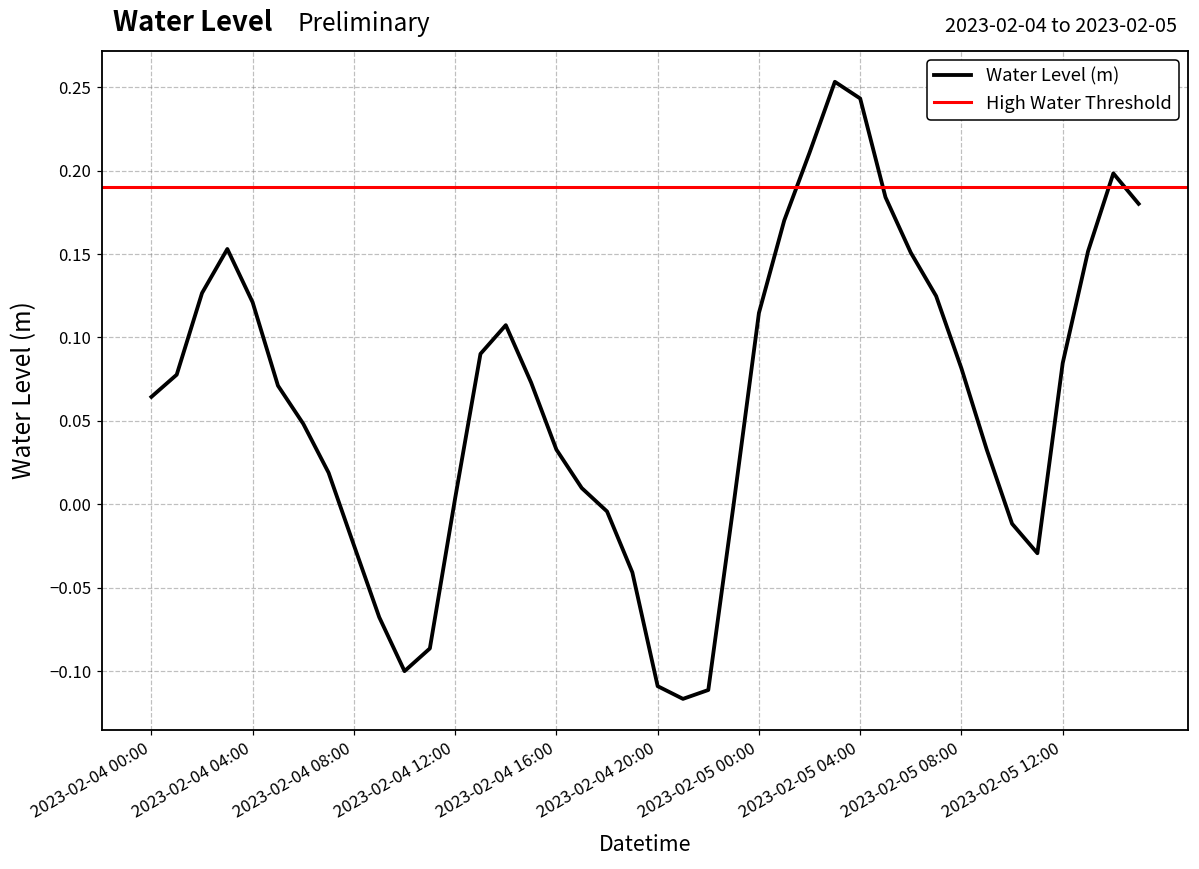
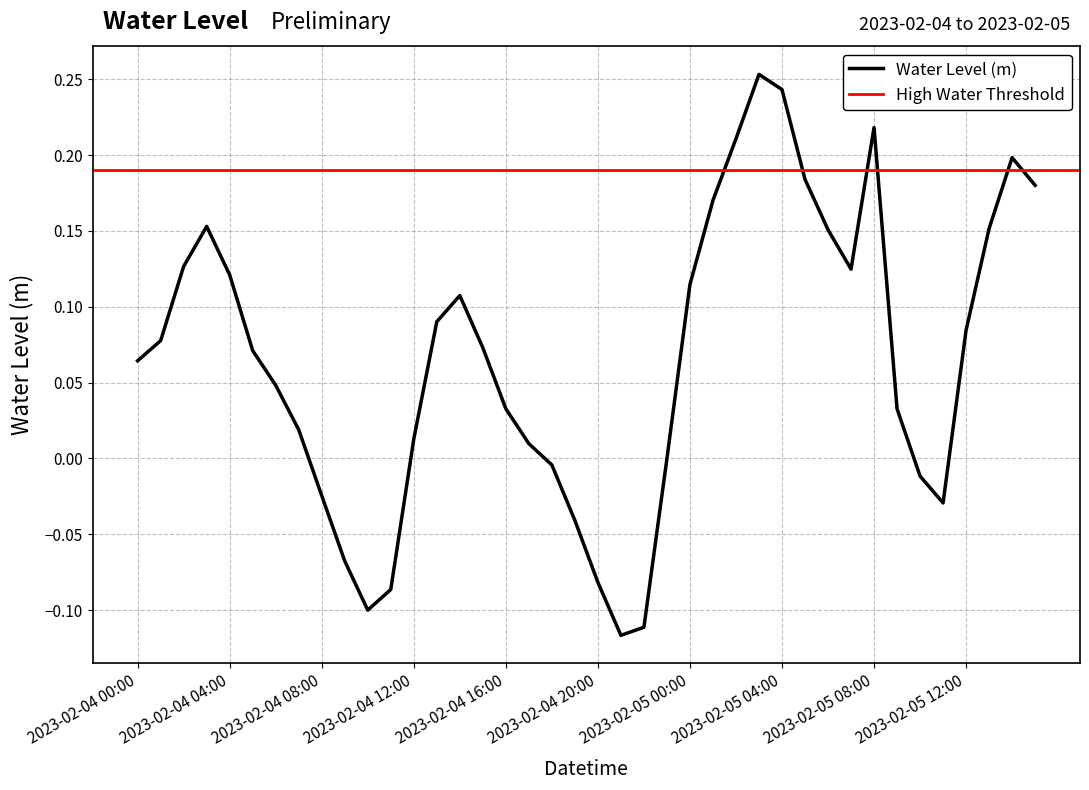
  {
    "2023-02-04 00:00": 0.064,
    "2023-02-04 04:00": 0.121,
    "2023-02-04 08:00": -0.025,
-   "2023-02-04 12:00": 0.004,
+   "2023-02-04 12:00": 0.013,
    "2023-02-04 16:00": 0.033,
-   "2023-02-04 20:00": -0.109,
+   "2023-02-04 20:00": -0.082,
    "2023-02-05 00:00": 0.115,
    "2023-02-05 04:00": 0.243,
-   "2023-02-05 08:00": 0.081,
+   "2023-02-05 08:00": 0.218,
    "2023-02-05 12:00": 0.085
  }
